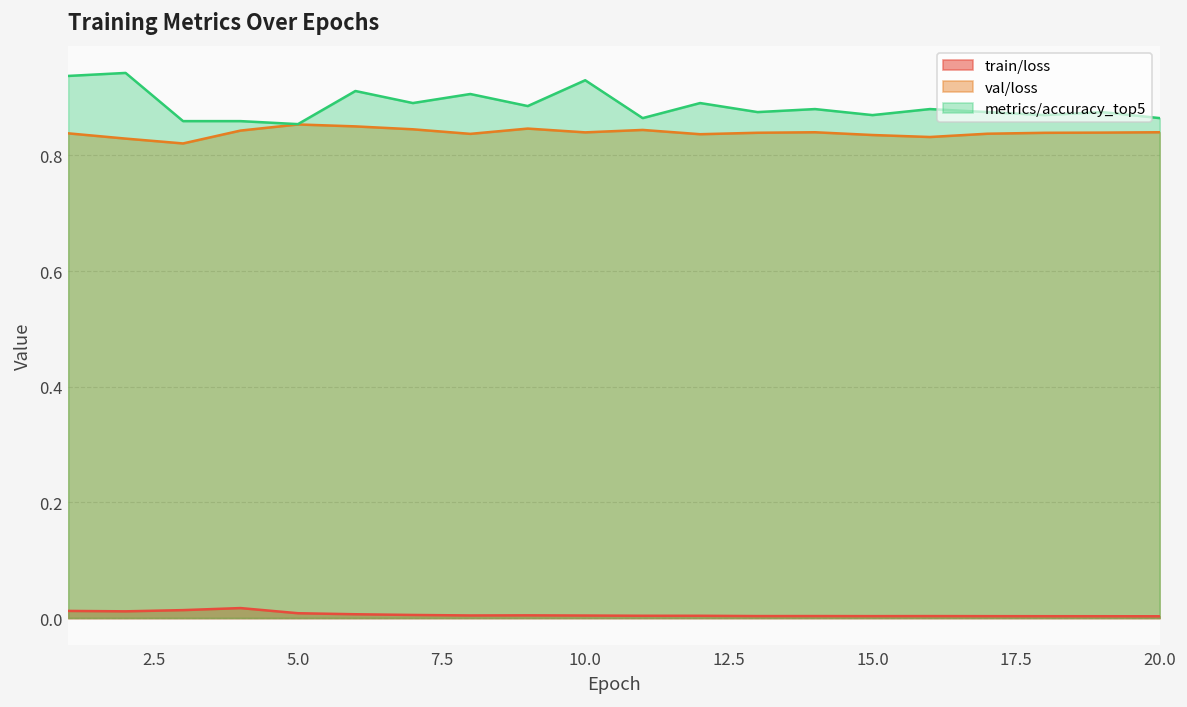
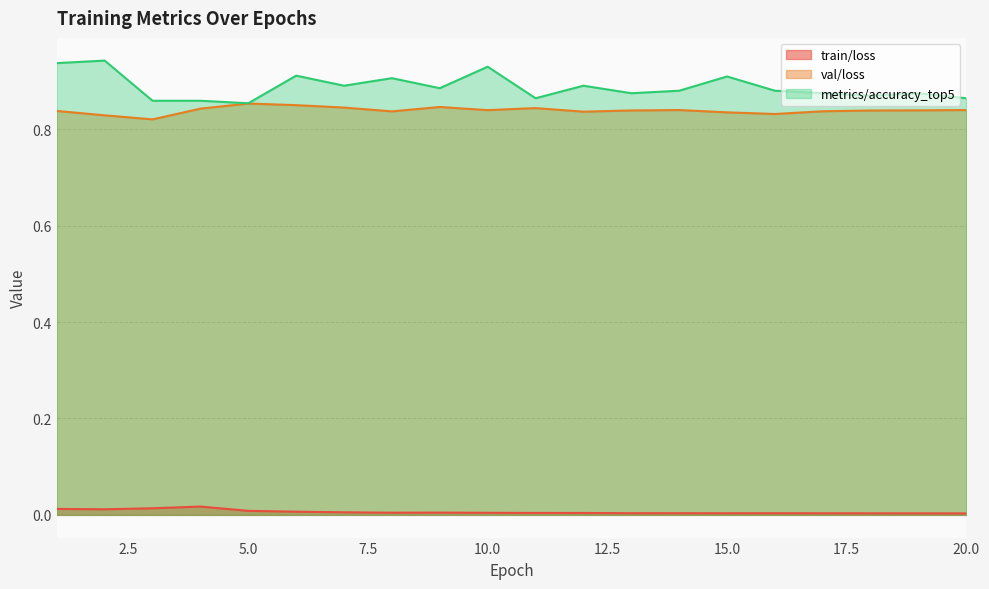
  {
    "metrics/accuracy_top5": {
      "10.0": 0.93,
-     "15.0": 0.87,
+     "15.0": 0.91,
      "20.0": 0.86
    }
  }
